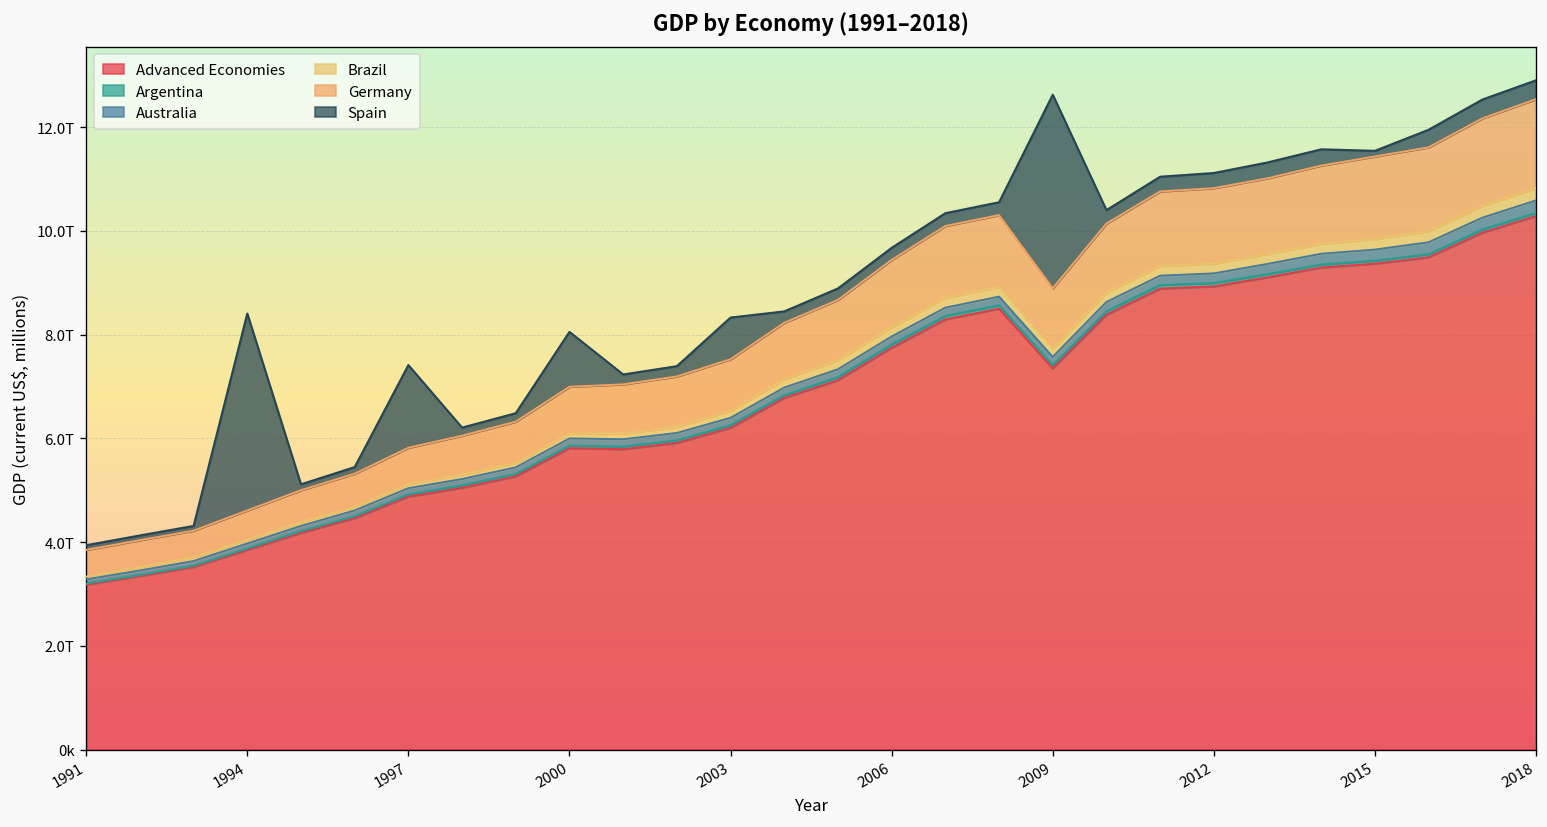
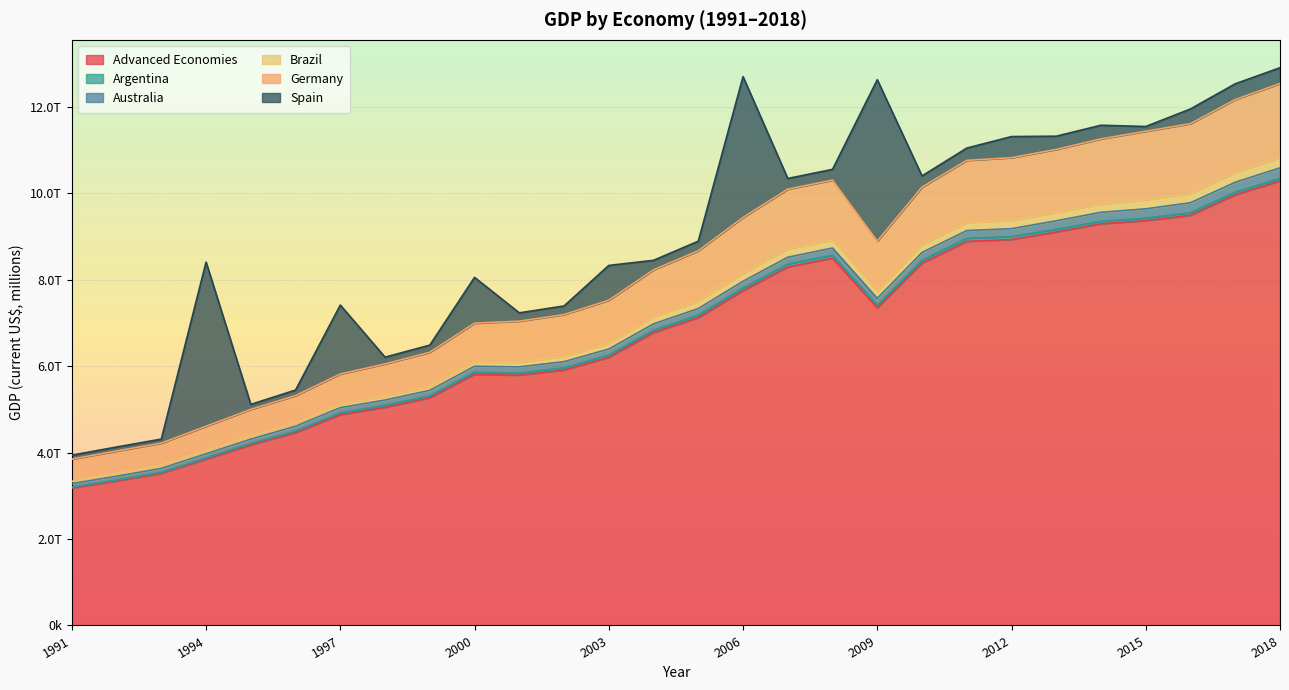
  {
    "Advanced Economies": {
      "2006": "7.7T",
      "2009": "7.3T",
      "2012": "8.9T",
      "2018": "10.3T"
    },
    "Spain": {
      "1991": "0.1T",
      "1994": "3.8T",
      "1997": "1.6T",
      "2000": "1.1T",
      "2003": "0.8T",
-     "2006": "0.2T",
+     "2006": "3.3T",
      "2009": "3.7T",
-     "2012": "0.3T",
+     "2012": "0.5T",
      "2015": "0.1T",
      "2018": "0.4T"
    }
  }
